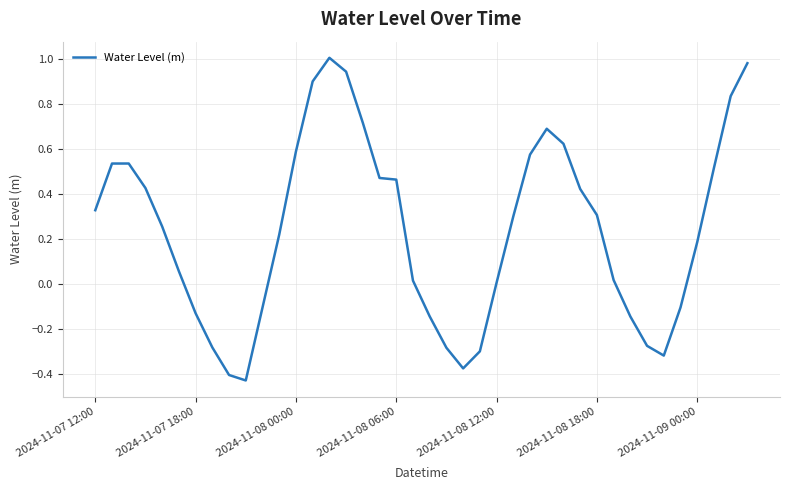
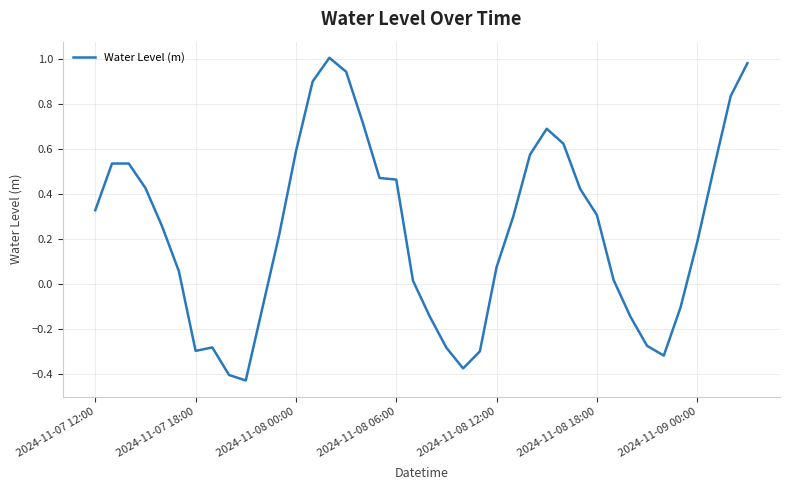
  {
    "2024-11-07 12:00": 0.33,
-   "2024-11-07 18:00": -0.13,
+   "2024-11-07 18:00": -0.30,
    "2024-11-08 00:00": 0.59,
    "2024-11-08 06:00": 0.46,
-   "2024-11-08 12:00": 0.01,
+   "2024-11-08 12:00": 0.07,
    "2024-11-08 18:00": 0.31,
    "2024-11-09 00:00": 0.19
  }
